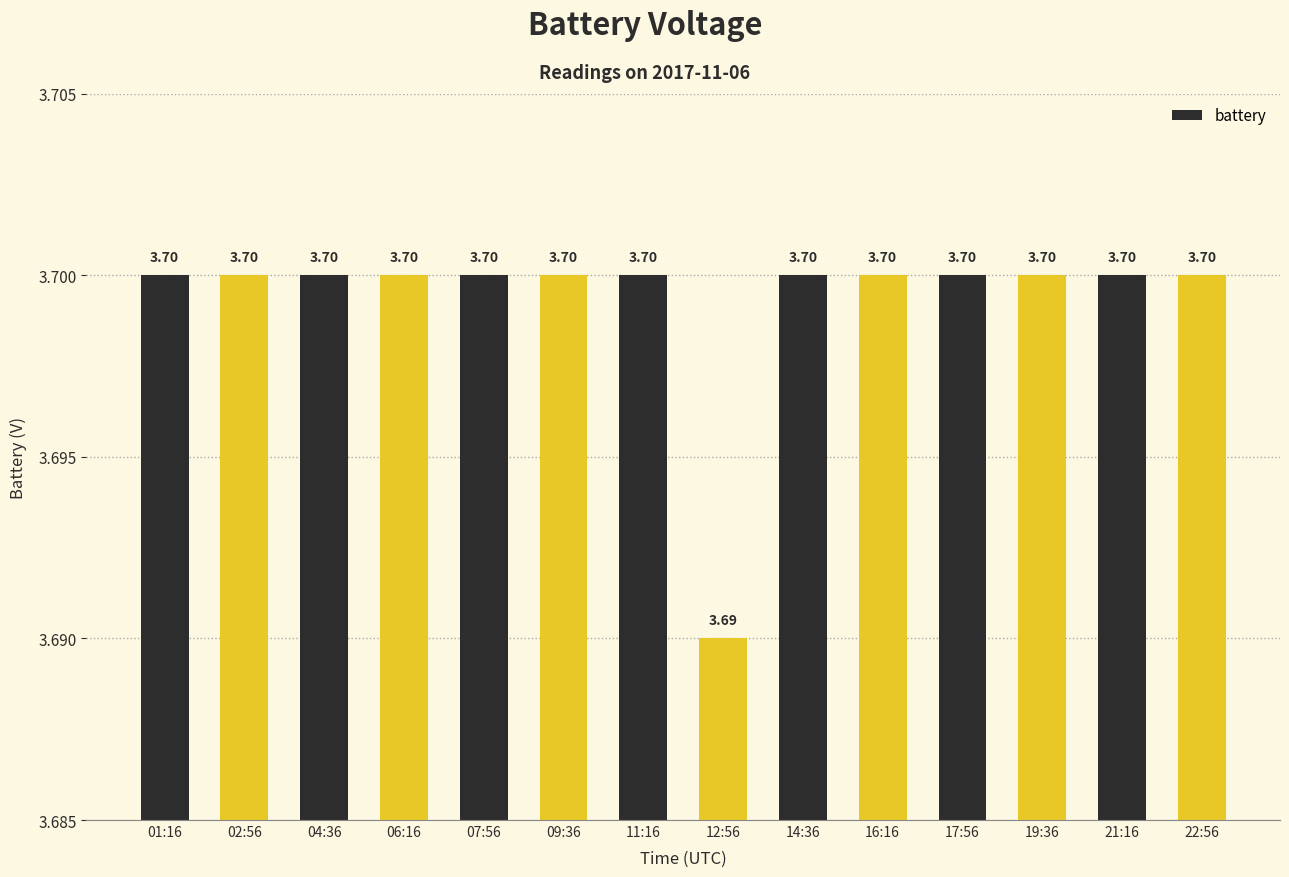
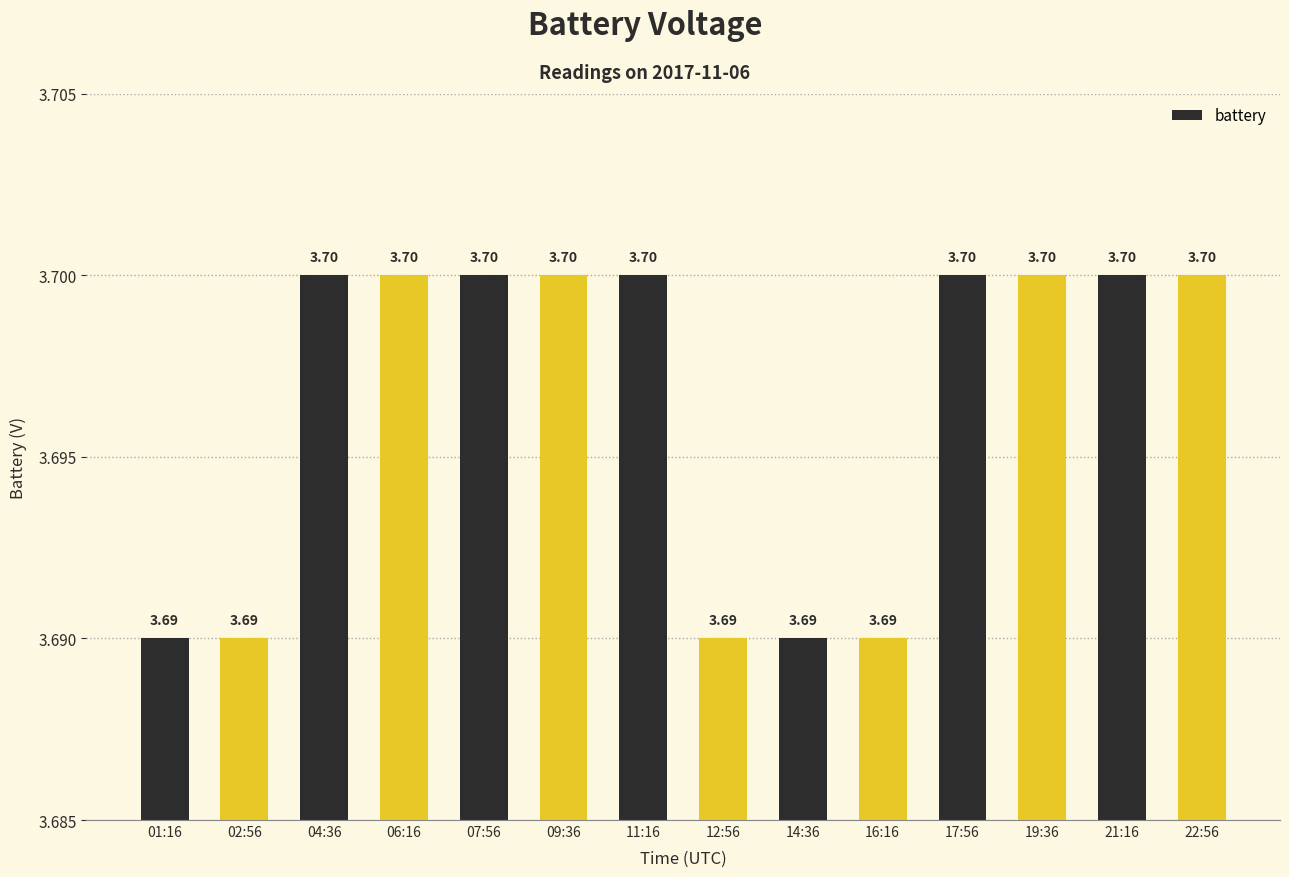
  {
-   "01:16": 3.70,
-   "02:56": 3.70,
+   "01:16": 3.69,
+   "02:56": 3.69,
    "04:36": 3.70,
    "06:16": 3.70,
    "07:56": 3.70,
    "09:36": 3.70,
    "11:16": 3.70,
    "12:56": 3.69,
-   "14:36": 3.70,
-   "16:16": 3.70,
+   "14:36": 3.69,
+   "16:16": 3.69,
    "17:56": 3.70,
    "19:36": 3.70,
    "21:16": 3.70,
    "22:56": 3.70
  }
